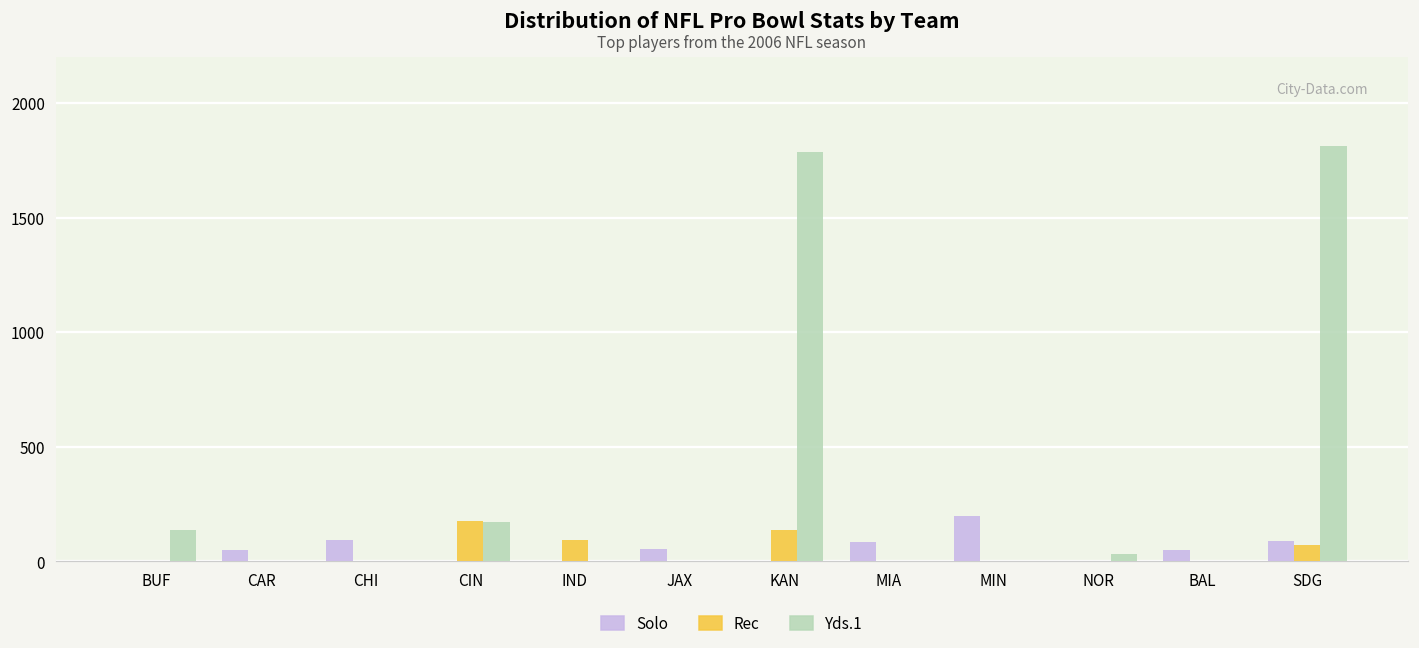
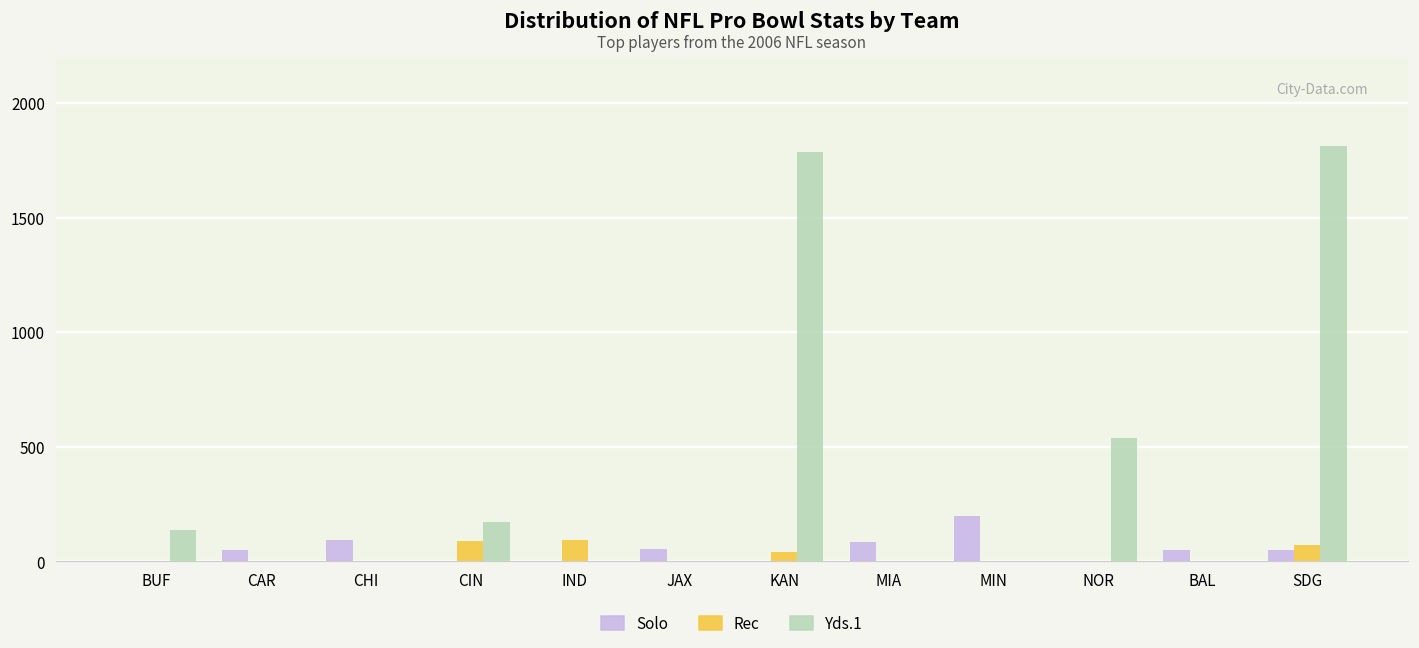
  {
    "Solo": {
      "BUF": 0,
      "CAR": 50,
      "CHI": 90,
      "CIN": 0,
      "IND": 0,
      "JAX": 60,
      "MIA": 90,
      "MIN": 200,
      "NOR": 0,
      "BAL": 50,
-     "SDG": 90
+     "SDG": 50
    },
    "Rec": {
      "BUF": 0,
      "CAR": 0,
      "CHI": 0,
-     "CIN": 180,
+     "CIN": 90,
      "IND": 100,
      "JAX": 0,
-     "KAN": 140,
+     "KAN": 40,
      "MIA": 0,
      "MIN": 0,
      "NOR": 0,
      "BAL": 0,
      "SDG": 70
    },
    "Yds.1": {
      "BUF": 140,
      "CAR": 0,
      "CHI": 0,
      "CIN": 170,
      "IND": 0,
      "JAX": 0,
      "KAN": 1790,
      "MIA": 0,
      "MIN": 0,
-     "NOR": 30,
+     "NOR": 540,
      "BAL": 0,
      "SDG": 1820
    }
  }
